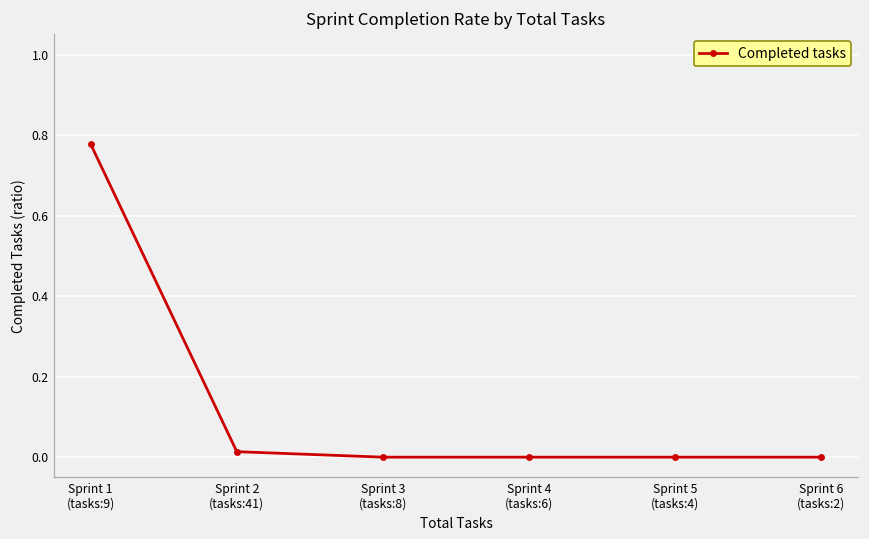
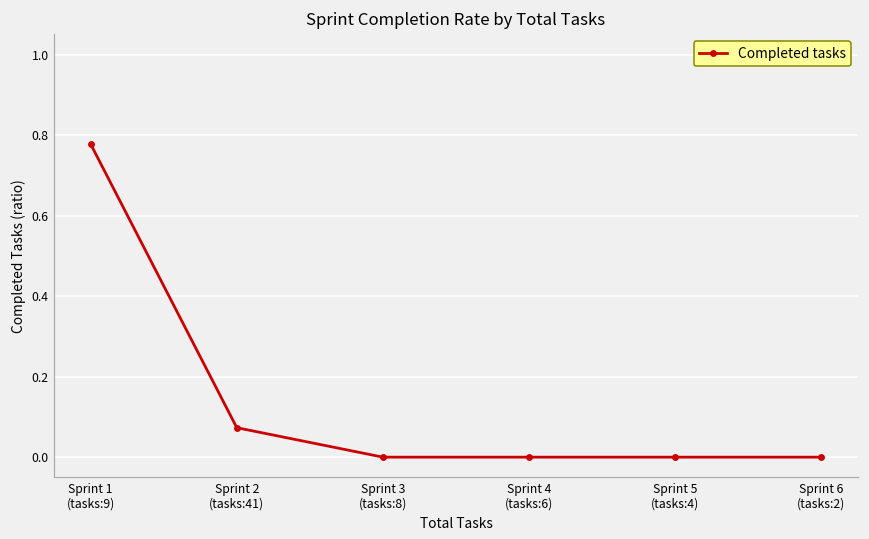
  {
    "Sprint 1 (tasks:9)": 0.78,
-   "Sprint 2 (tasks:41)": 0.01,
+   "Sprint 2 (tasks:41)": 0.07,
    "Sprint 3 (tasks:8)": 0.00,
    "Sprint 4 (tasks:6)": 0.00,
    "Sprint 5 (tasks:4)": 0.00,
    "Sprint 6 (tasks:2)": 0.00
  }
